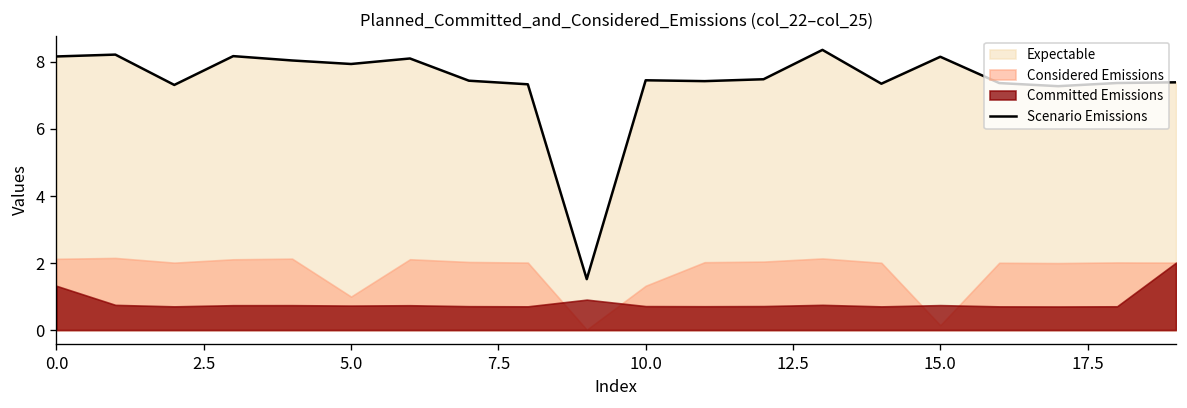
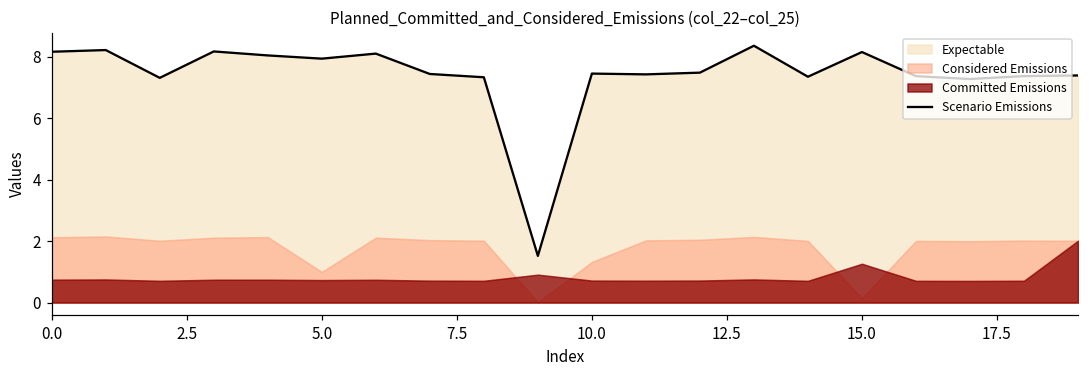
  {
    "Expectable": {
      "0.0": 8.2,
      "5.0": 7.9,
      "10.0": 7.5,
      "15.0": 8.2
    },
    "Considered Emissions": {
      "0.0": 2.1,
      "5.0": 1.0,
      "10.0": 1.3,
      "15.0": 0.1
    },
    "Committed Emissions": {
-     "0.0": 1.3,
+     "0.0": 0.7,
      "5.0": 0.7,
      "10.0": 0.7,
-     "15.0": 0.7
+     "15.0": 1.3
    }
  }
